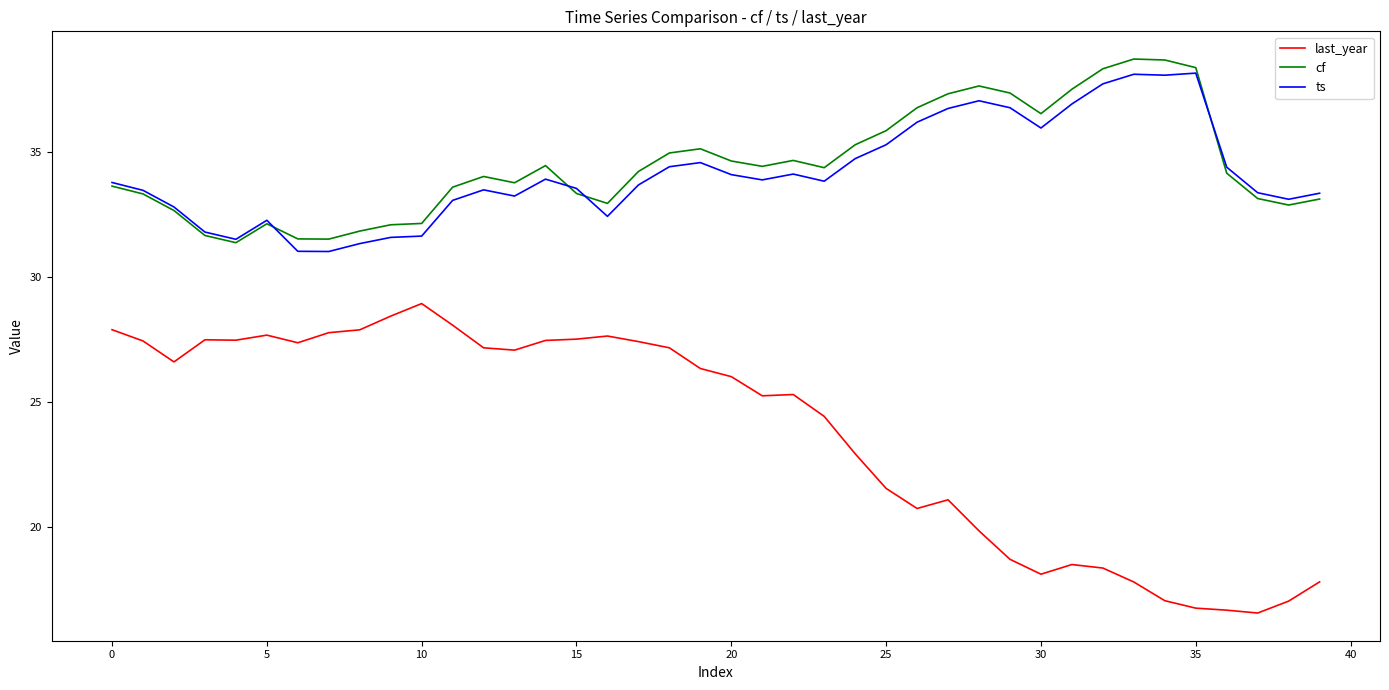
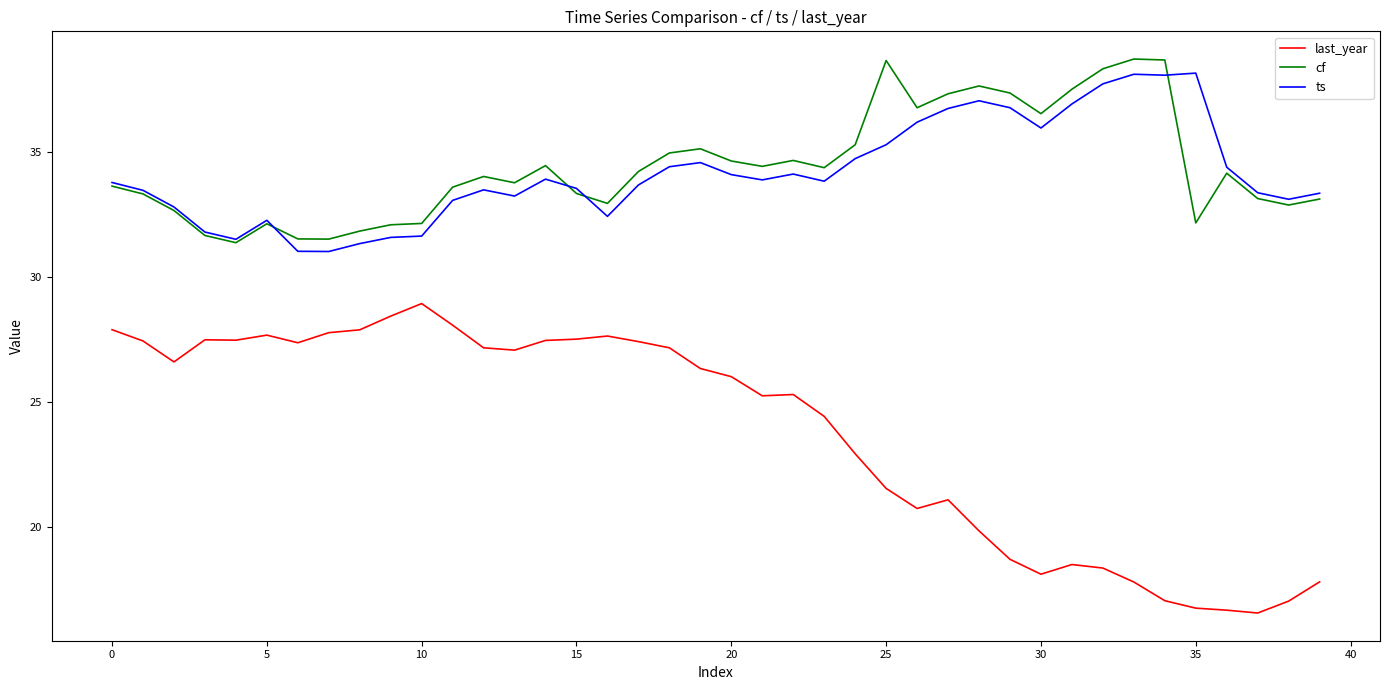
  {
    "last_year": {
      "0": 27.9,
      "5": 27.7,
      "10": 28.9,
      "15": 27.5,
      "20": 26.0,
      "25": 21.6,
      "30": 18.1,
      "35": 16.8
    },
    "cf": {
      "0": 33.6,
      "5": 32.1,
      "10": 32.1,
      "15": 33.3,
      "20": 34.6,
-     "25": 35.9,
+     "25": 38.7,
      "30": 36.5,
-     "35": 38.4
+     "35": 32.2
    },
    "ts": {
      "0": 33.8,
      "5": 32.3,
      "10": 31.6,
      "15": 33.5,
      "20": 34.1,
      "25": 35.3,
      "30": 36.0,
      "35": 38.2
    }
  }
